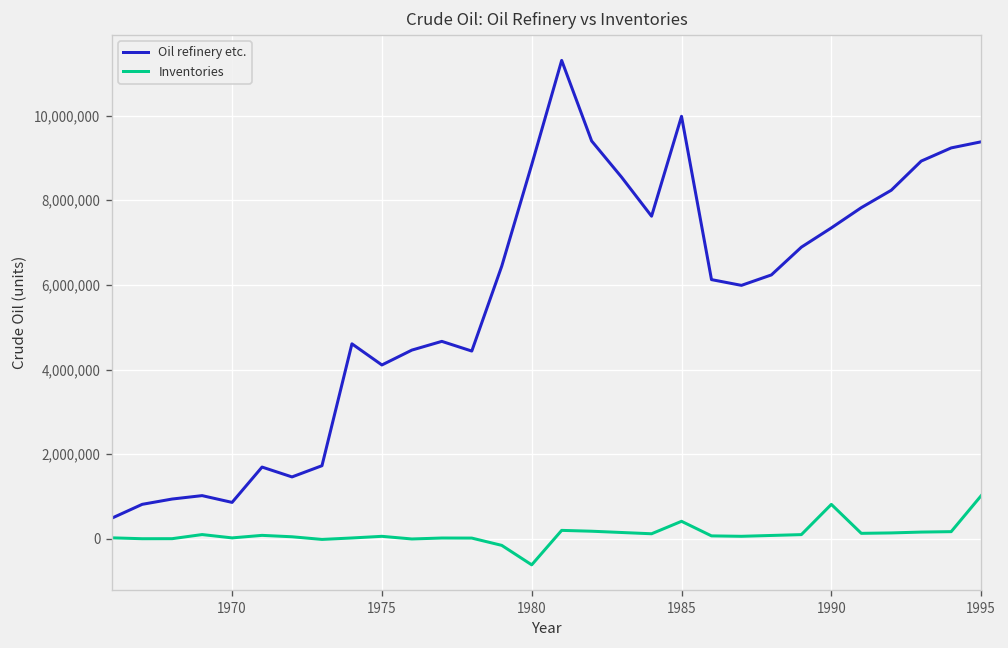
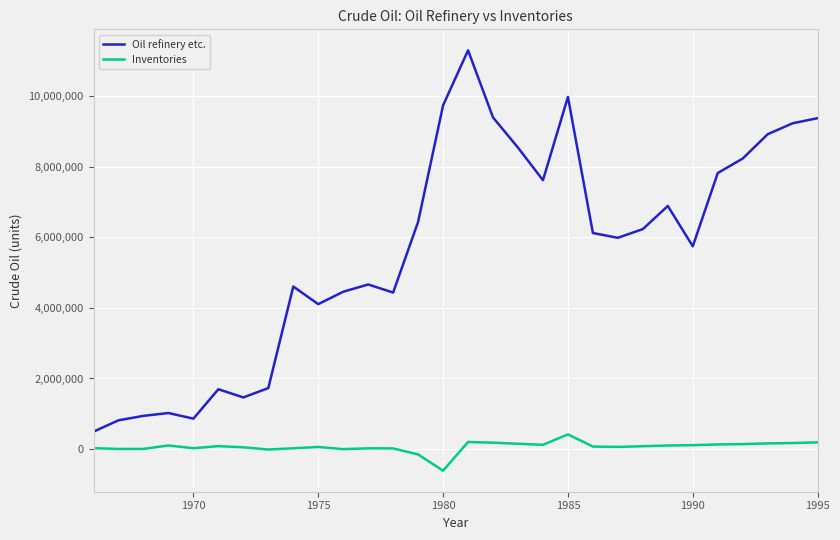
  {
    "Oil refinery etc.": {
      "1970": "900,000",
      "1975": "4,100,000",
-     "1980": "8,800,000",
+     "1980": "9,700,000",
      "1985": "10,000,000",
-     "1990": "7,300,000",
+     "1990": "5,700,000",
      "1995": "9,400,000"
    },
    "Inventories": {
      "1970": "0",
      "1975": "100,000",
      "1980": "-600,000",
      "1985": "400,000",
-     "1990": "800,000",
-     "1995": "1,000,000"
+     "1990": "100,000",
+     "1995": "200,000"
    }
  }
